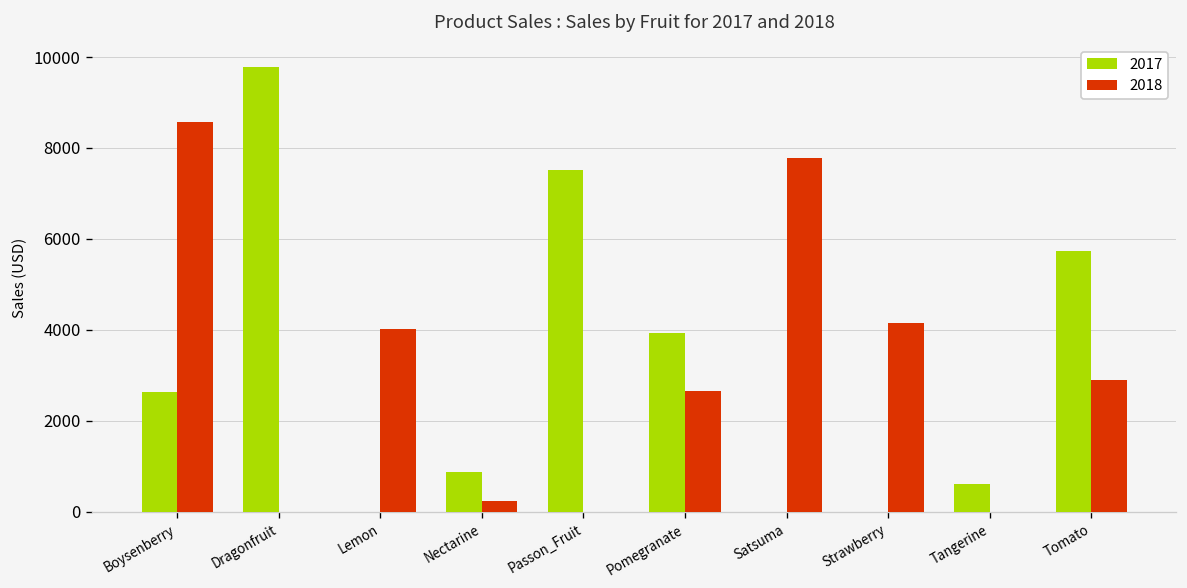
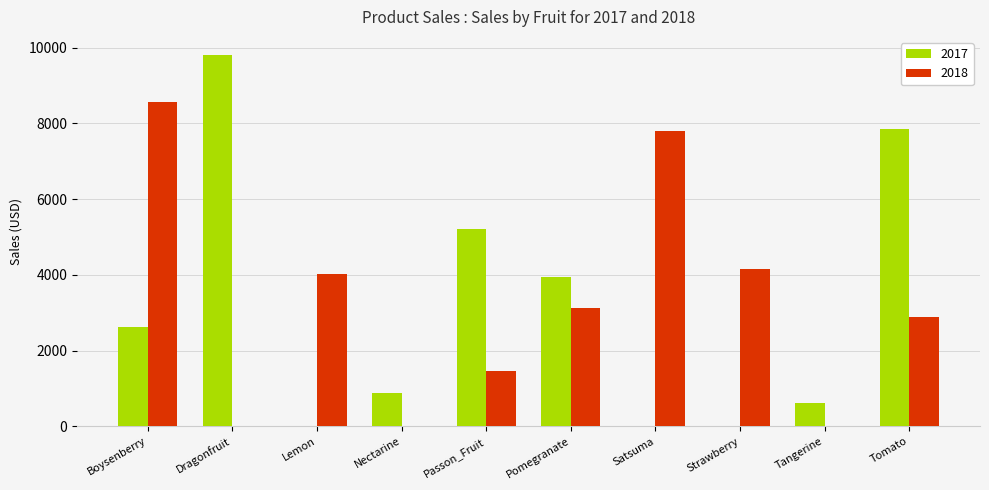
  {
    "2017": {
      "Boysenberry": 2600,
      "Dragonfruit": 9800,
      "Lemon": 0,
      "Nectarine": 900,
-     "Passon_Fruit": 7500,
+     "Passon_Fruit": 5200,
      "Pomegranate": 3900,
      "Satsuma": 0,
      "Strawberry": 0,
      "Tangerine": 600,
-     "Tomato": 5700
+     "Tomato": 7800
    },
    "2018": {
      "Boysenberry": 8600,
      "Dragonfruit": 0,
      "Lemon": 4000,
-     "Nectarine": 200,
-     "Passon_Fruit": 0,
-     "Pomegranate": 2600,
+     "Nectarine": 0,
+     "Passon_Fruit": 1400,
+     "Pomegranate": 3100,
      "Satsuma": 7800,
      "Strawberry": 4100,
      "Tangerine": 0,
      "Tomato": 2900
    }
  }
